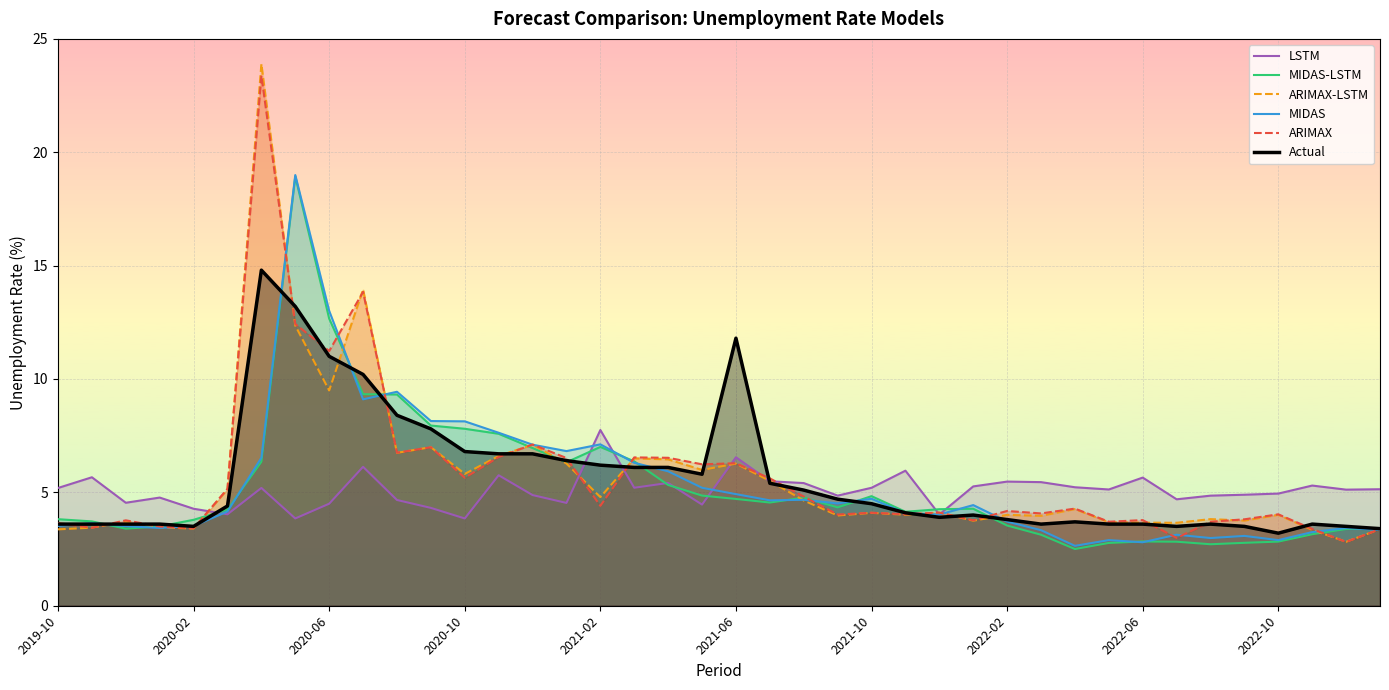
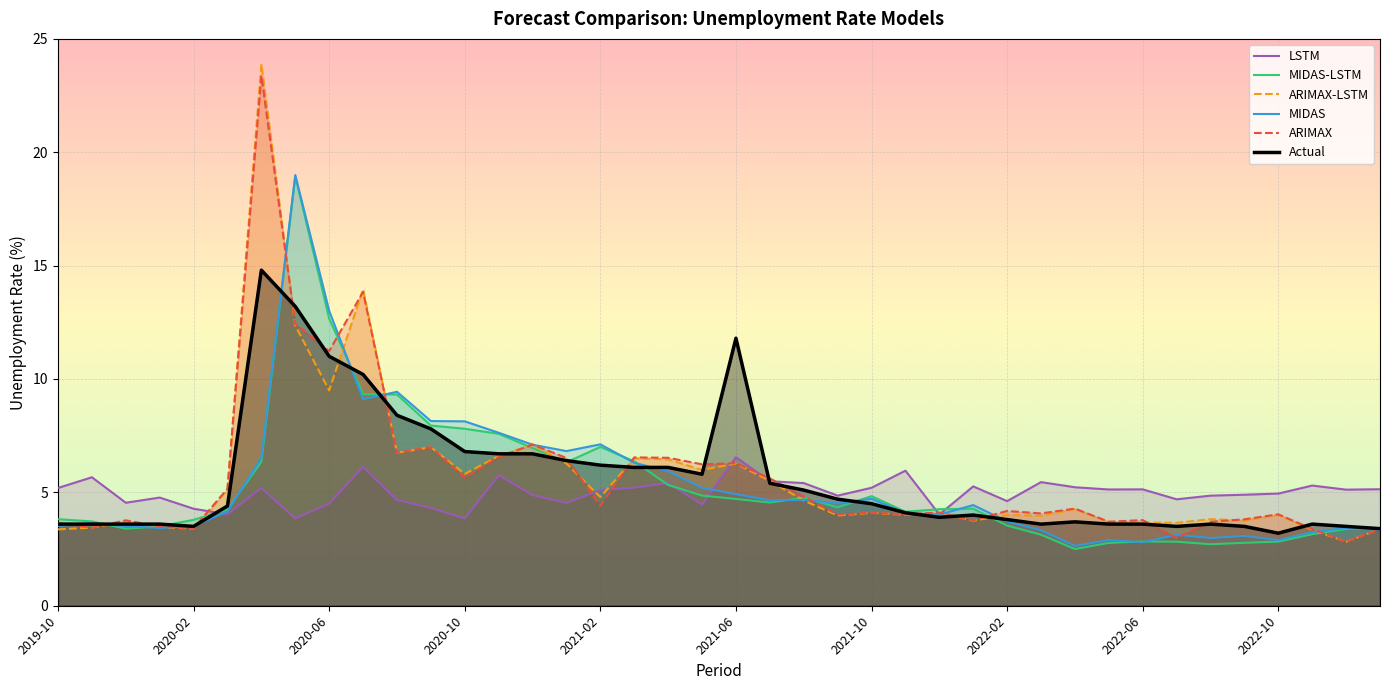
  {
    "LSTM": {
      "2019-10": 5.2,
      "2020-02": 4.3,
      "2020-06": 4.5,
      "2020-10": 3.8,
-     "2021-02": 7.8,
+     "2021-02": 5.1,
      "2021-06": 6.5,
      "2021-10": 5.2,
-     "2022-02": 5.5,
-     "2022-06": 5.7,
+     "2022-02": 4.6,
+     "2022-06": 5.1,
      "2022-10": 4.9
    },
    "MIDAS-LSTM": {
      "2019-10": 3.8,
      "2020-02": 3.8,
      "2020-06": 12.7,
      "2020-10": 7.8,
      "2021-06": 4.7,
      "2021-10": 4.8,
      "2022-02": 3.5
    },
    "ARIMAX-LSTM": {
      "2019-10": 3.4,
      "2020-06": 9.5,
      "2020-10": 5.8,
      "2021-02": 4.8,
      "2022-02": 4.0
    },
    "MIDAS": {
      "2020-06": 13.0,
      "2020-10": 8.1,
      "2021-06": 4.9,
      "2021-10": 4.7
    },
    "ARIMAX": {
      "2020-06": 11.2,
      "2020-10": 5.6,
      "2021-02": 4.4,
      "2022-02": 4.2
    },
    "Actual": {
      "2020-06": 11.0,
      "2020-10": 6.8,
      "2021-02": 6.2,
      "2021-06": 11.8,
      "2021-10": 4.5,
      "2022-10": 3.2
    }
  }
